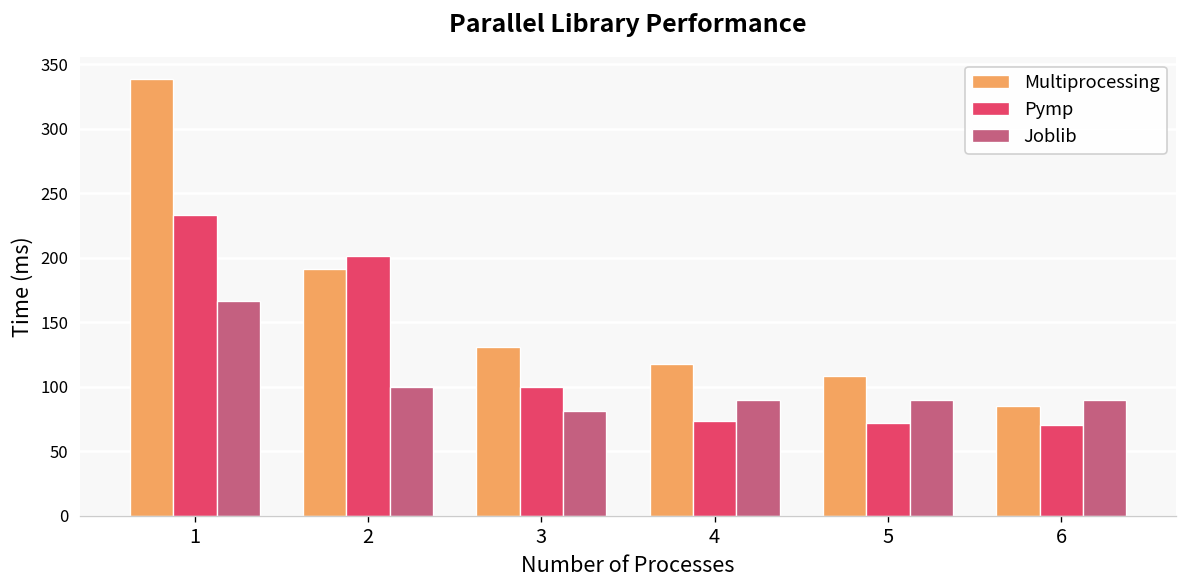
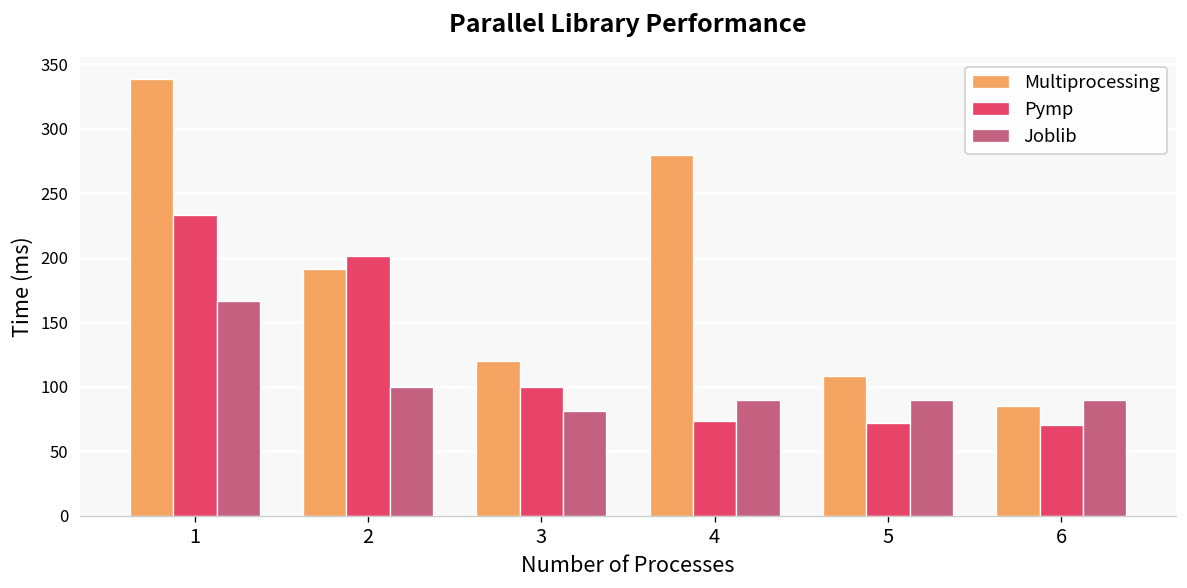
  {
    "Multiprocessing": {
      "1": 338,
      "2": 191,
-     "3": 130,
-     "4": 118,
+     "3": 120,
+     "4": 279,
      "5": 108,
      "6": 85
    }
  }
